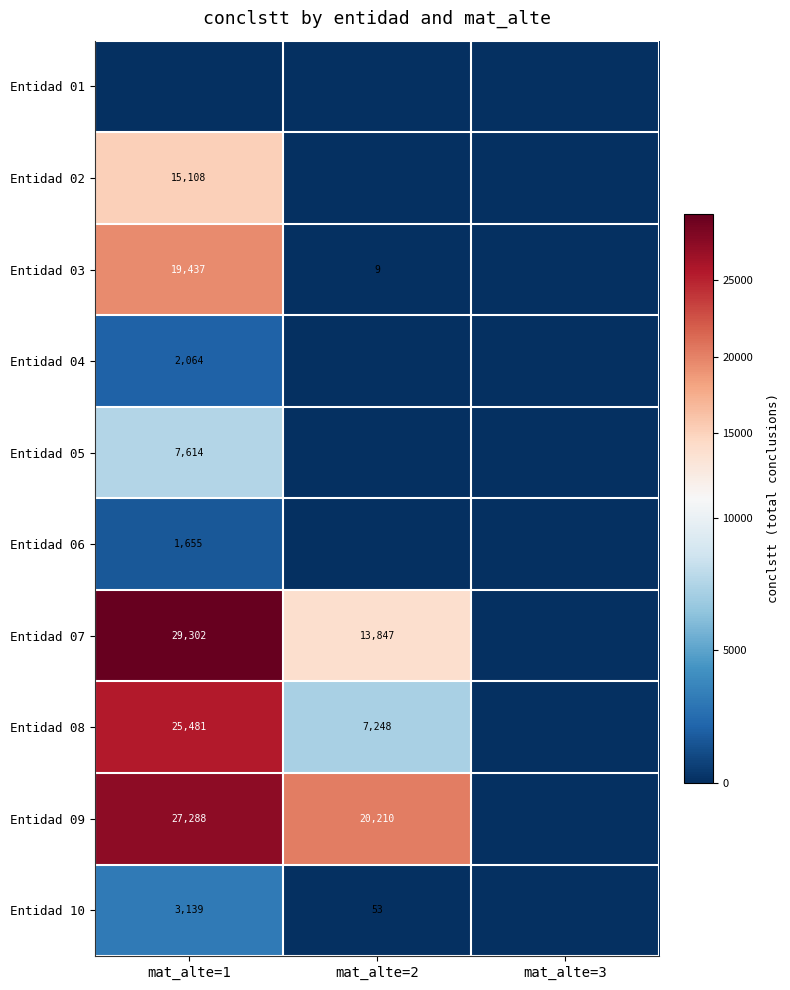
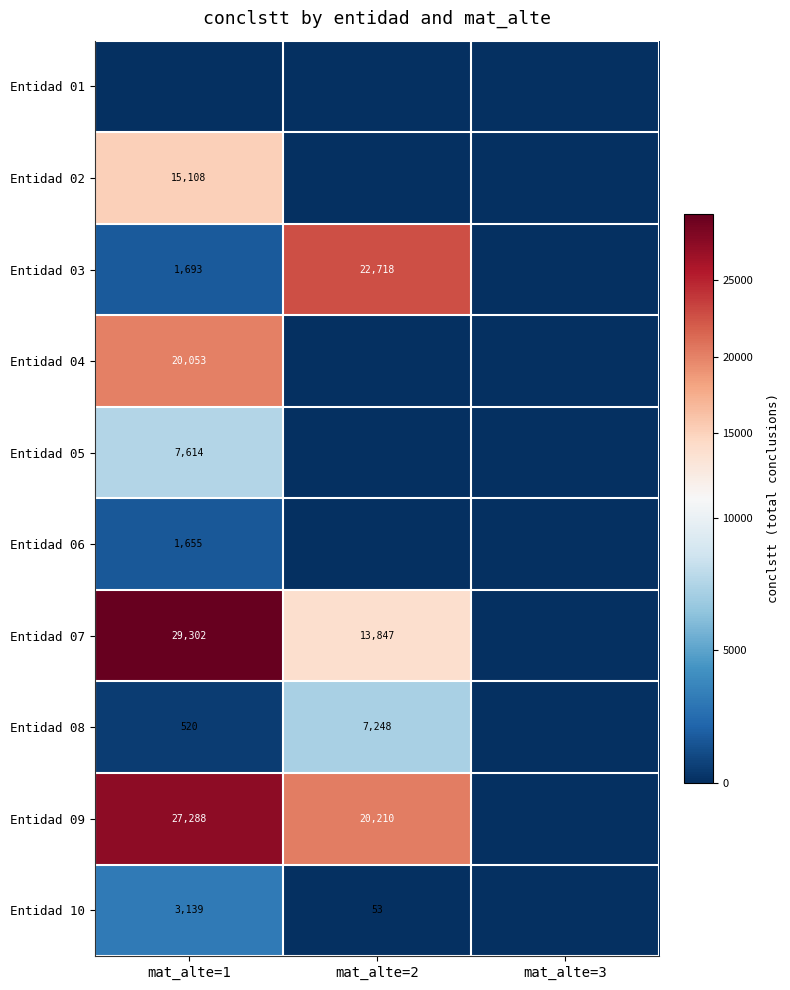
  {
    "Entidad 02": {
      "mat_alte=1": "15,108"
    },
    "Entidad 03": {
-     "mat_alte=1": "19,437",
-     "mat_alte=2": "9"
+     "mat_alte=1": "1,693",
+     "mat_alte=2": "22,718"
    },
    "Entidad 04": {
-     "mat_alte=1": "2,064"
+     "mat_alte=1": "20,053"
    },
    "Entidad 05": {
      "mat_alte=1": "7,614"
    },
    "Entidad 06": {
      "mat_alte=1": "1,655"
    },
    "Entidad 07": {
      "mat_alte=1": "29,302",
      "mat_alte=2": "13,847"
    },
    "Entidad 08": {
-     "mat_alte=1": "25,481",
+     "mat_alte=1": "520",
      "mat_alte=2": "7,248"
    },
    "Entidad 09": {
      "mat_alte=1": "27,288",
      "mat_alte=2": "20,210"
    },
    "Entidad 10": {
      "mat_alte=1": "3,139",
      "mat_alte=2": "53"
    }
  }
